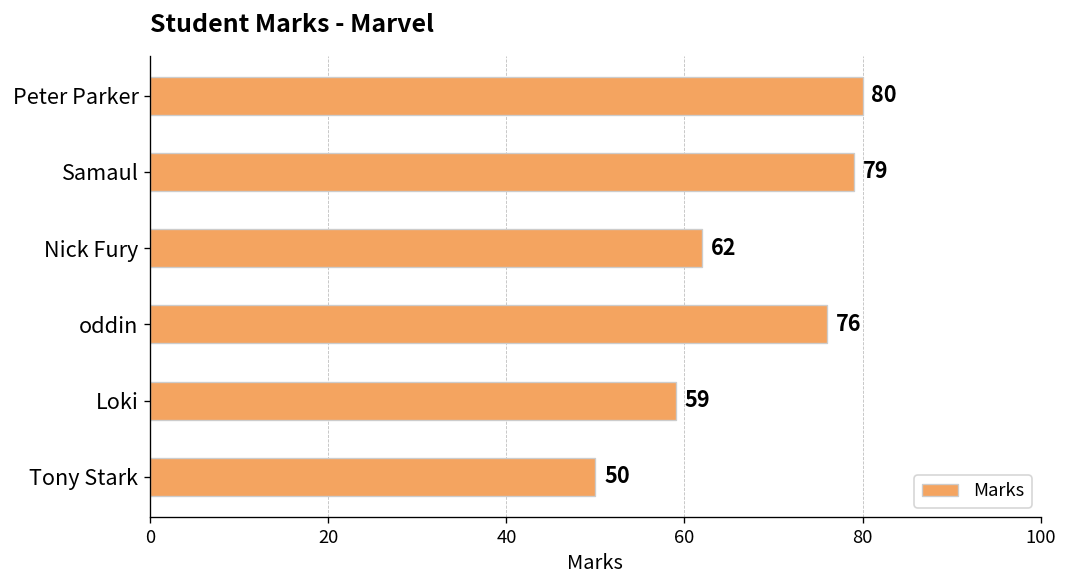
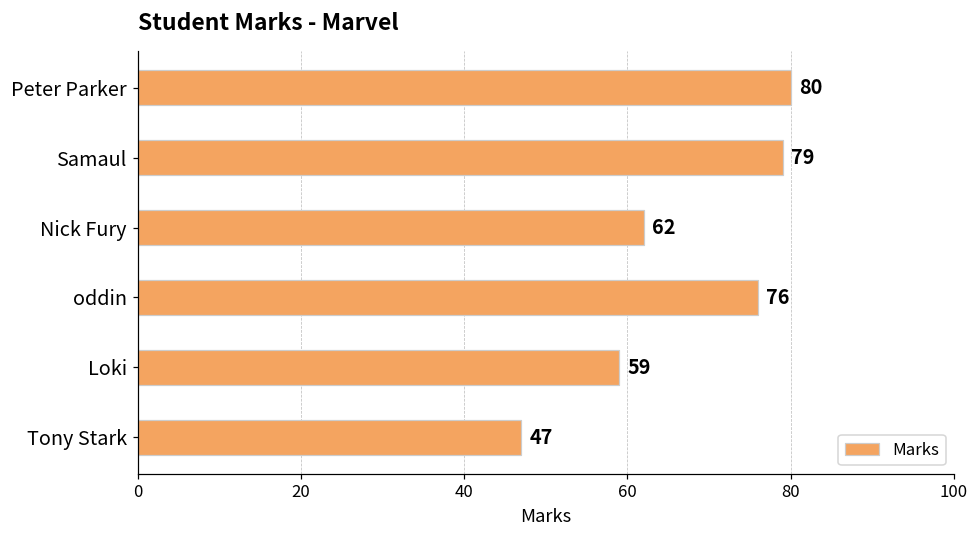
  {
    "Peter Parker": 80,
    "Samaul": 79,
    "Nick Fury": 62,
    "oddin": 76,
    "Loki": 59,
-   "Tony Stark": 50
+   "Tony Stark": 47
  }
